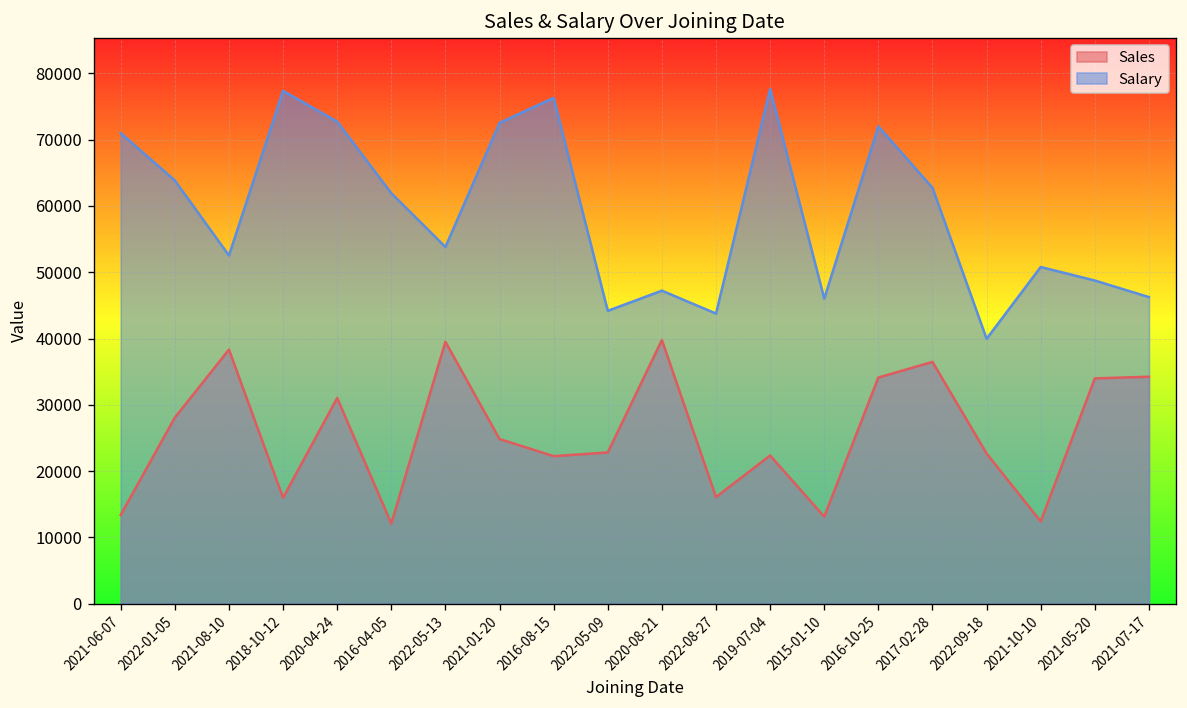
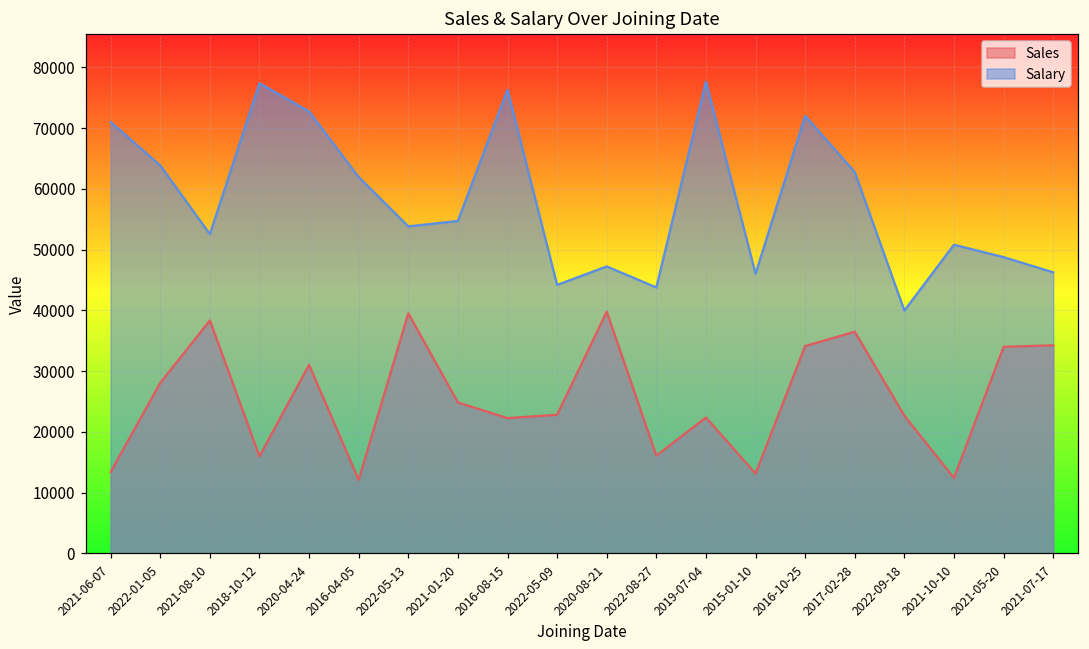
  {
    "Sales": {
      "2021-06-07": 13000,
      "2022-01-05": 28000,
      "2021-08-10": 38000,
      "2018-10-12": 16000,
      "2020-04-24": 31000,
      "2016-04-05": 12000,
      "2022-05-13": 40000,
      "2021-01-20": 25000,
      "2016-08-15": 22000,
      "2022-05-09": 23000,
      "2020-08-21": 40000,
      "2022-08-27": 16000,
      "2019-07-04": 22000,
      "2015-01-10": 13000,
      "2016-10-25": 34000,
      "2017-02-28": 36000,
      "2022-09-18": 23000,
      "2021-10-10": 12000,
      "2021-05-20": 34000,
      "2021-07-17": 34000
    },
    "Salary": {
      "2021-06-07": 71000,
      "2022-01-05": 64000,
      "2021-08-10": 53000,
      "2018-10-12": 77000,
      "2020-04-24": 73000,
      "2016-04-05": 62000,
      "2022-05-13": 54000,
-     "2021-01-20": 73000,
+     "2021-01-20": 55000,
      "2016-08-15": 76000,
      "2022-05-09": 44000,
      "2020-08-21": 47000,
      "2022-08-27": 44000,
      "2019-07-04": 78000,
      "2015-01-10": 46000,
      "2016-10-25": 72000,
      "2017-02-28": 63000,
      "2022-09-18": 40000,
      "2021-10-10": 51000,
      "2021-05-20": 49000,
      "2021-07-17": 46000
    }
  }
